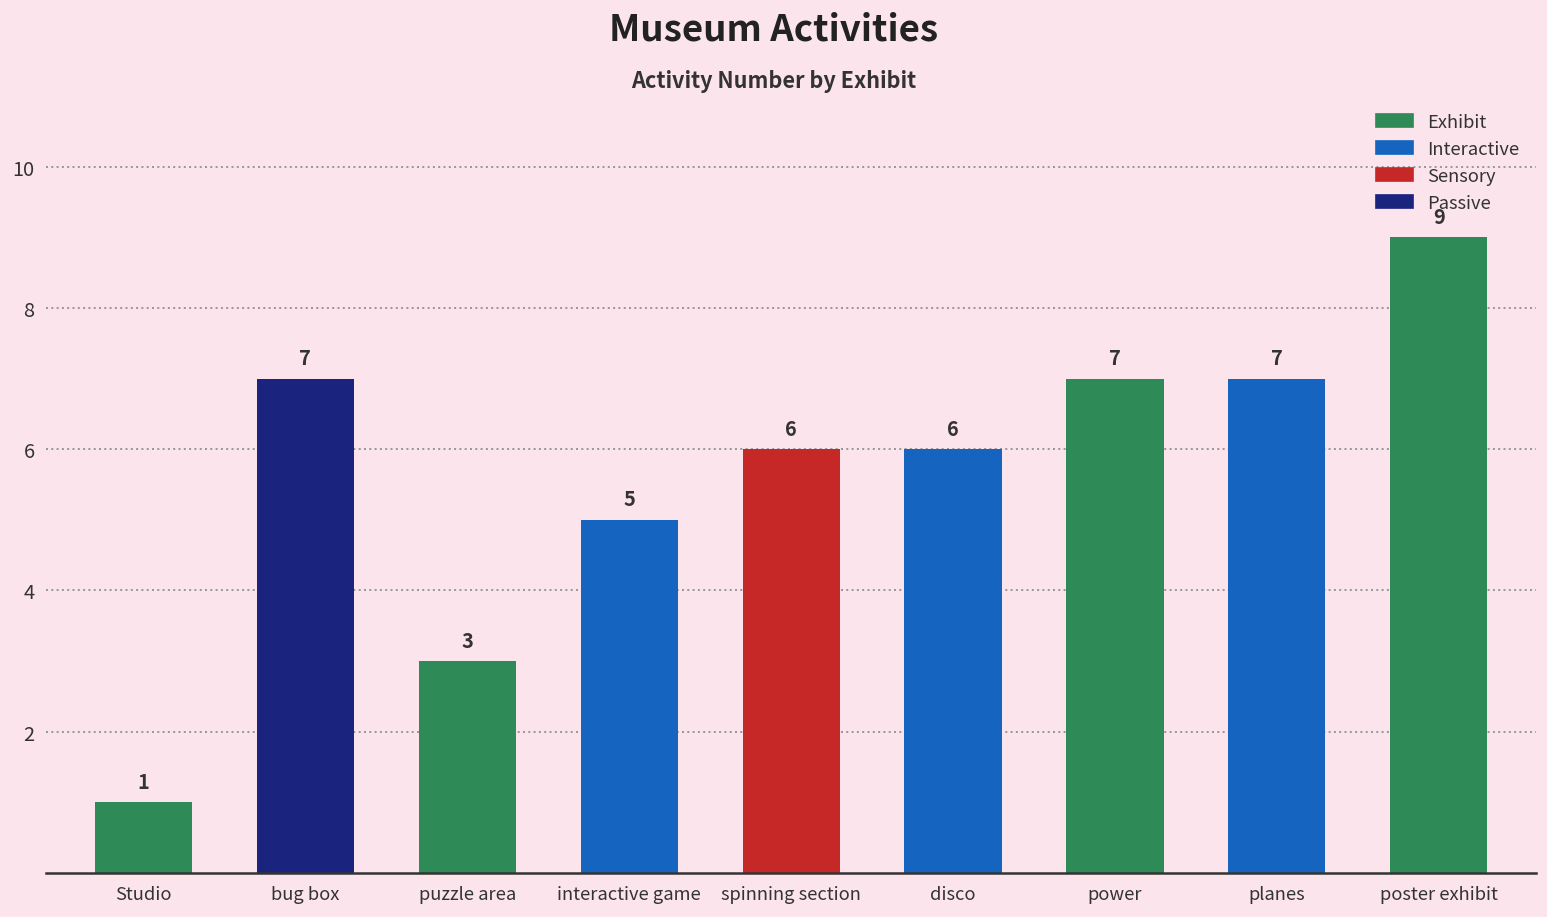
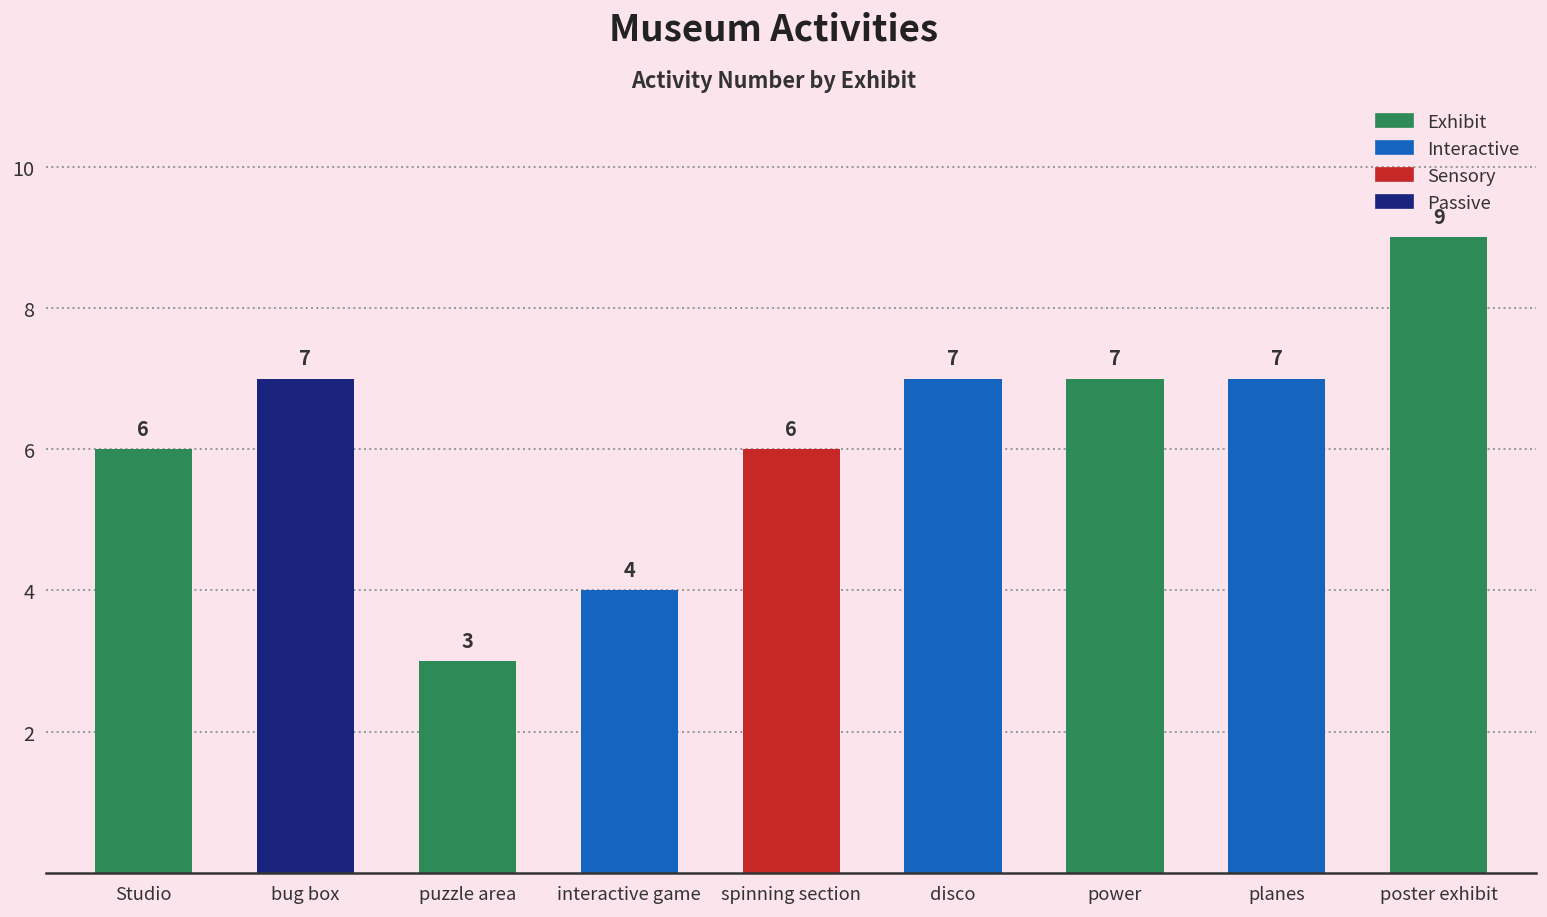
  {
-   "Studio": 1,
+   "Studio": 6,
    "bug box": 7,
    "puzzle area": 3,
-   "interactive game": 5,
+   "interactive game": 4,
    "spinning section": 6,
-   "disco": 6,
+   "disco": 7,
    "power": 7,
    "planes": 7,
    "poster exhibit": 9
  }
